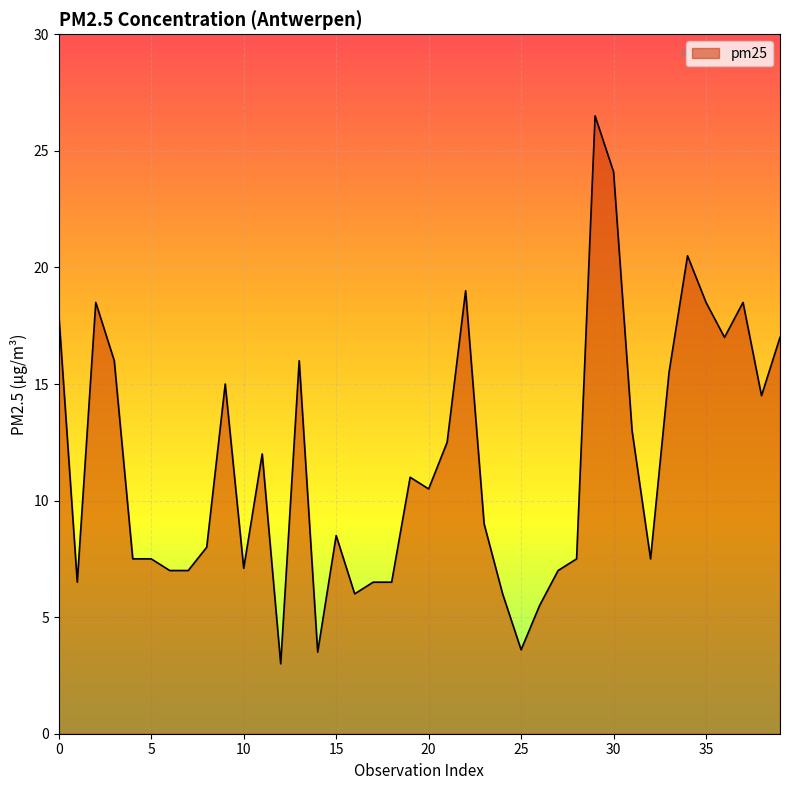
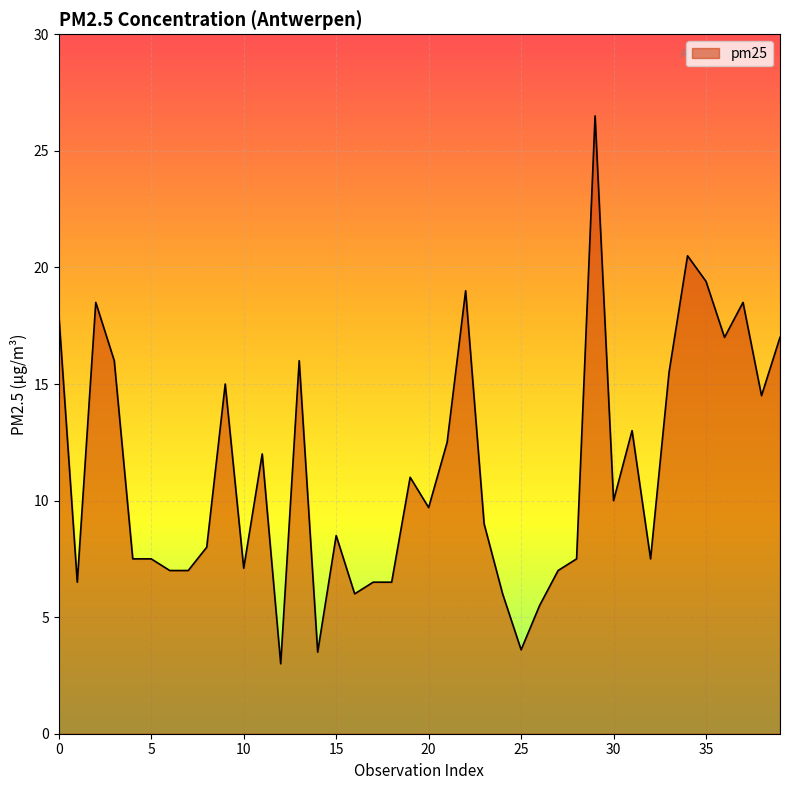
  {
    "0": 18.0,
    "5": 7.5,
    "10": 7.1,
    "15": 8.5,
-   "20": 10.5,
+   "20": 9.7,
    "25": 3.6,
-   "30": 24.1,
-   "35": 18.5
+   "30": 10.0,
+   "35": 19.4
  }
